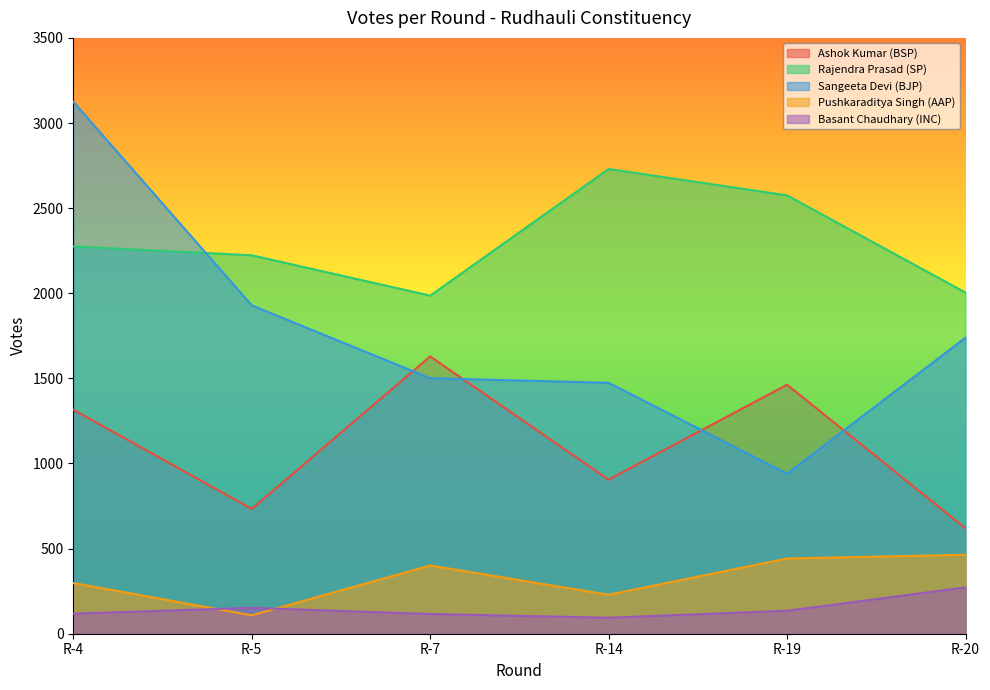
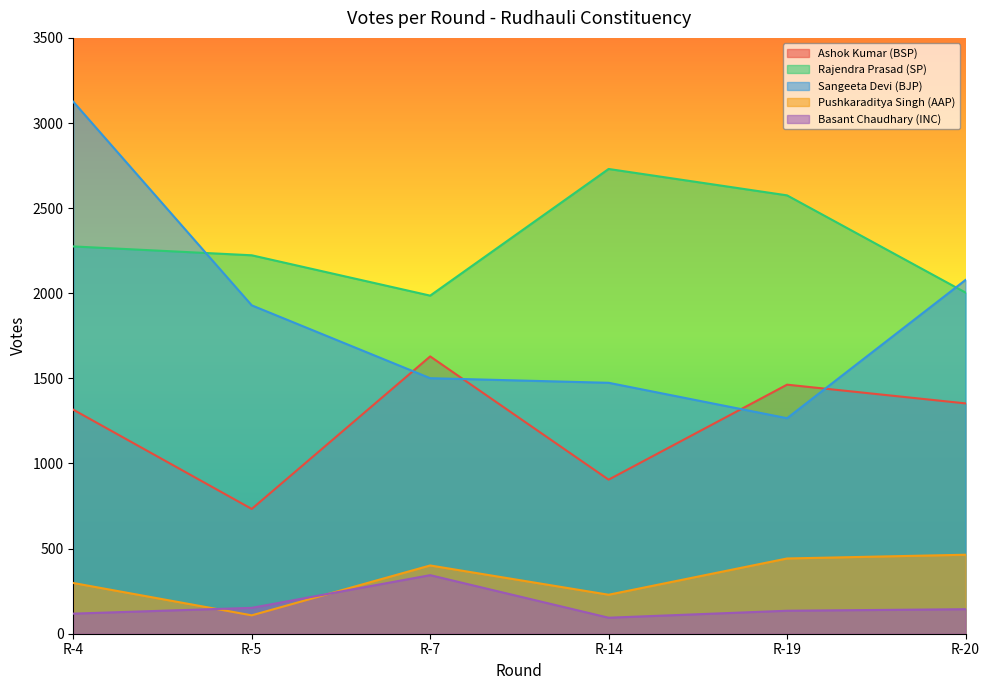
  {
    "Ashok Kumar (BSP)": {
      "R-4": 1320,
      "R-5": 730,
      "R-7": 1630,
      "R-14": 910,
      "R-19": 1460,
-     "R-20": 620
+     "R-20": 1350
    },
    "Rajendra Prasad (SP)": {
      "R-4": 2280,
      "R-5": 2220,
      "R-7": 1990,
      "R-14": 2730,
      "R-19": 2580,
      "R-20": 2000
    },
    "Sangeeta Devi (BJP)": {
      "R-4": 3130,
      "R-5": 1930,
      "R-7": 1500,
      "R-14": 1470,
-     "R-19": 940,
-     "R-20": 1740
+     "R-19": 1270,
+     "R-20": 2080
    },
    "Pushkaraditya Singh (AAP)": {
      "R-4": 300,
      "R-5": 110,
      "R-7": 400,
      "R-14": 230,
      "R-19": 440,
      "R-20": 460
    },
    "Basant Chaudhary (INC)": {
      "R-4": 120,
      "R-5": 150,
-     "R-7": 120,
+     "R-7": 340,
      "R-14": 90,
      "R-19": 140,
-     "R-20": 270
+     "R-20": 140
    }
  }
